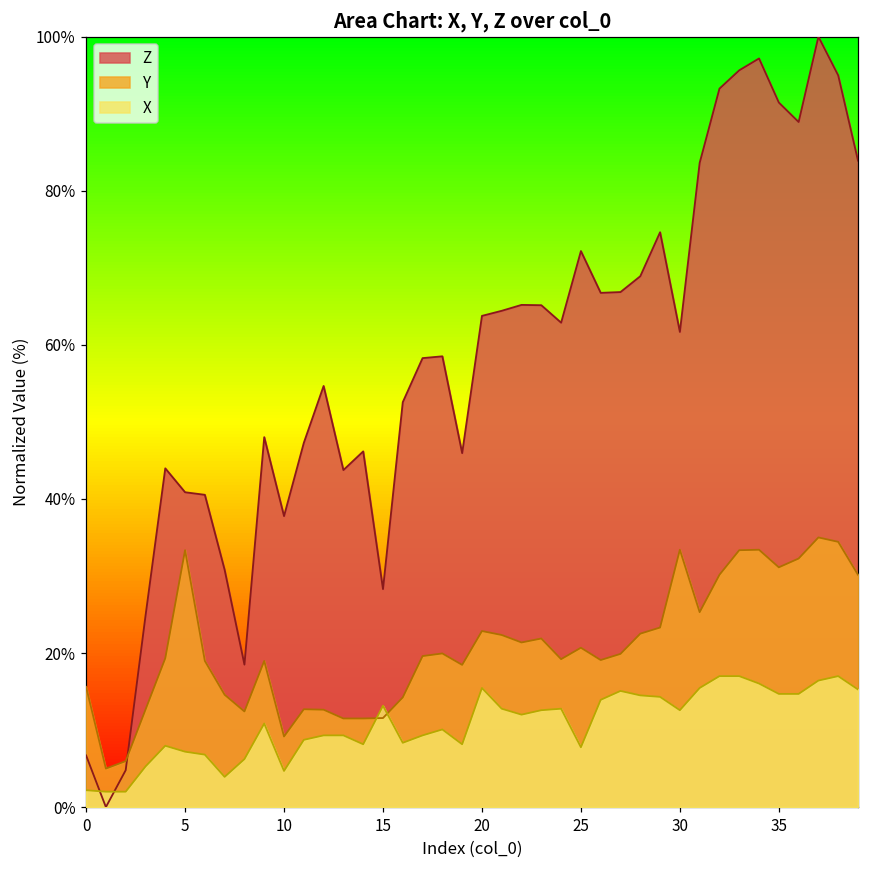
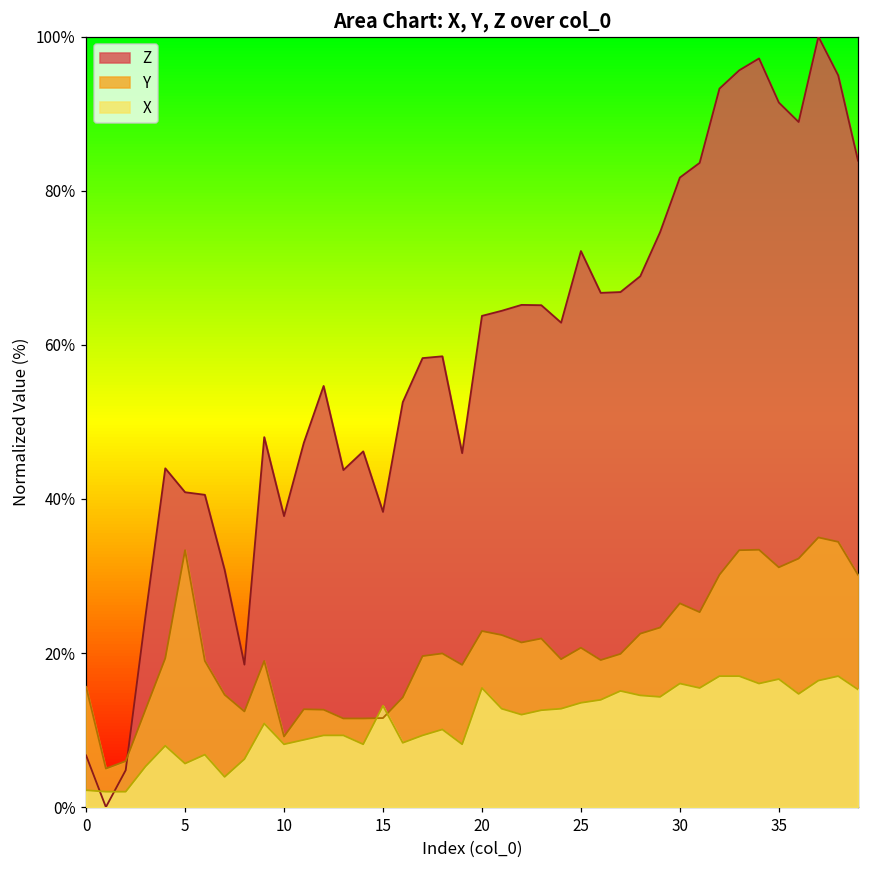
  {
    "Z": {
      "0": "7%",
      "5": "41%",
      "10": "38%",
-     "15": "28%",
+     "15": "38%",
      "20": "64%",
      "25": "72%",
-     "30": "62%",
+     "30": "82%",
      "35": "91%"
    },
    "Y": {
      "0": "16%",
      "5": "33%",
      "10": "9%",
      "15": "12%",
      "20": "23%",
      "25": "21%",
-     "30": "33%",
+     "30": "26%",
      "35": "31%"
    },
    "X": {
      "0": "2%",
-     "5": "7%",
-     "10": "5%",
+     "5": "6%",
+     "10": "8%",
      "15": "13%",
      "20": "15%",
-     "25": "8%",
-     "30": "13%",
-     "35": "15%"
+     "25": "14%",
+     "30": "16%",
+     "35": "17%"
    }
  }
